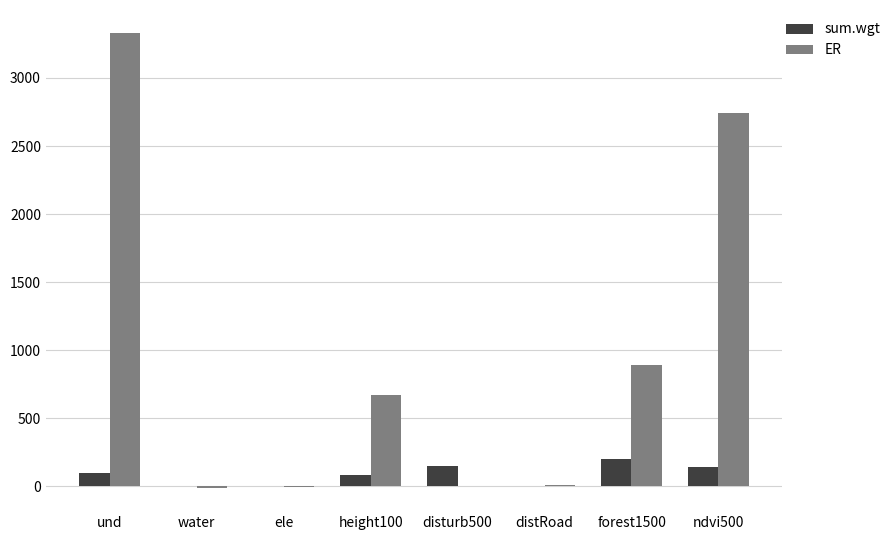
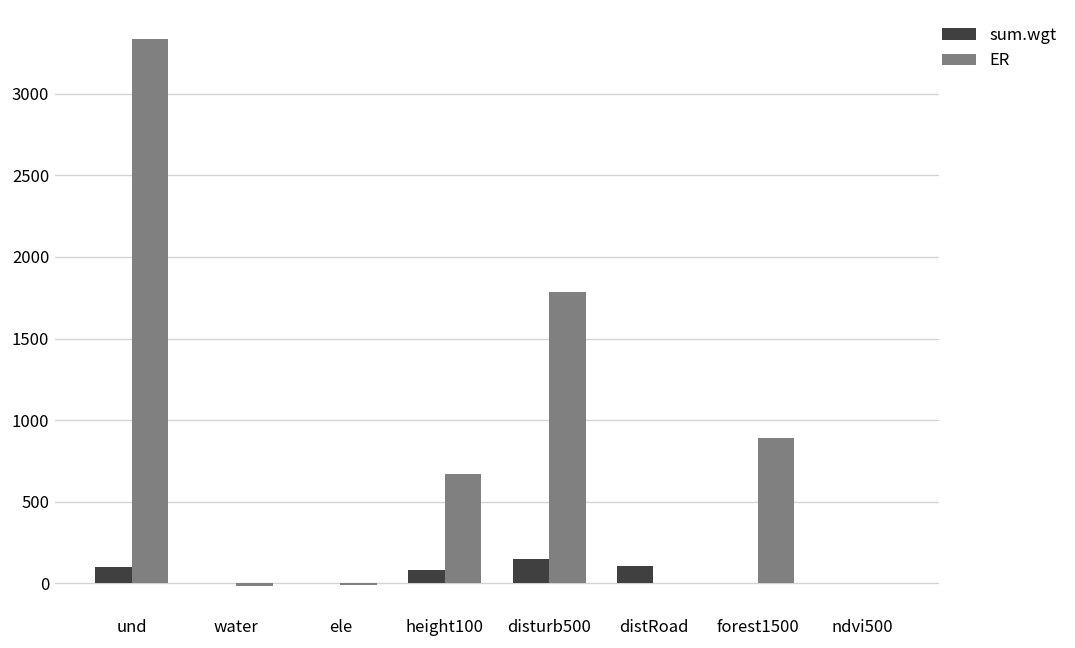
  {
    "sum.wgt": {
      "und": 100,
      "height100": 80,
      "disturb500": 150,
-     "distRoad": 0,
-     "forest1500": 200,
-     "ndvi500": 140
+     "distRoad": 110,
+     "forest1500": 0,
+     "ndvi500": 0
    },
    "ER": {
      "und": 3330,
      "height100": 670,
-     "disturb500": 0,
+     "disturb500": 1780,
      "forest1500": 890,
-     "ndvi500": 2750
+     "ndvi500": 0
    }
  }
